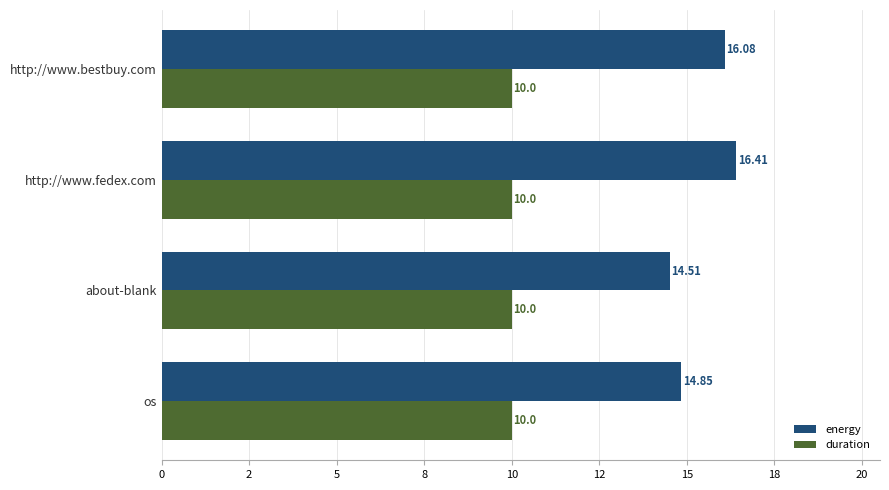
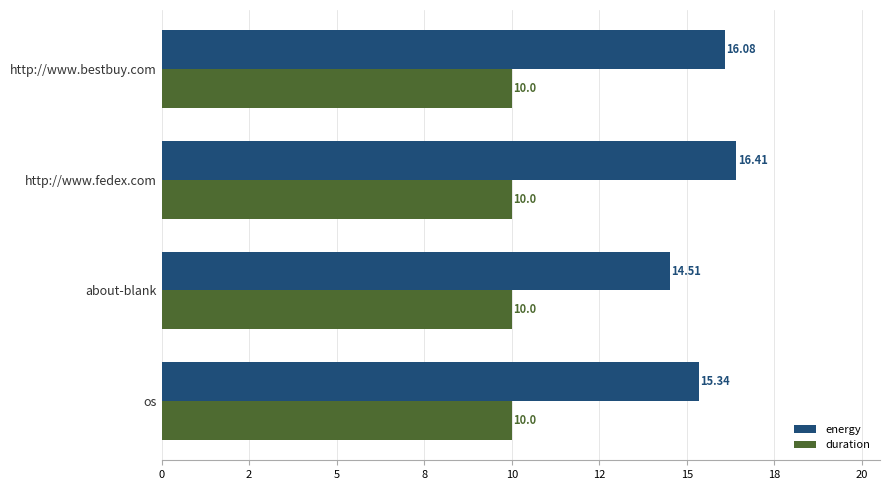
  {
    "energy": {
      "http://www.bestbuy.com": 16.08,
      "http://www.fedex.com": 16.41,
      "about-blank": 14.51,
-     "os": 14.85
+     "os": 15.34
    },
    "duration": {
      "http://www.bestbuy.com": 10.0,
      "http://www.fedex.com": 10.0,
      "about-blank": 10.0,
      "os": 10.0
    }
  }
